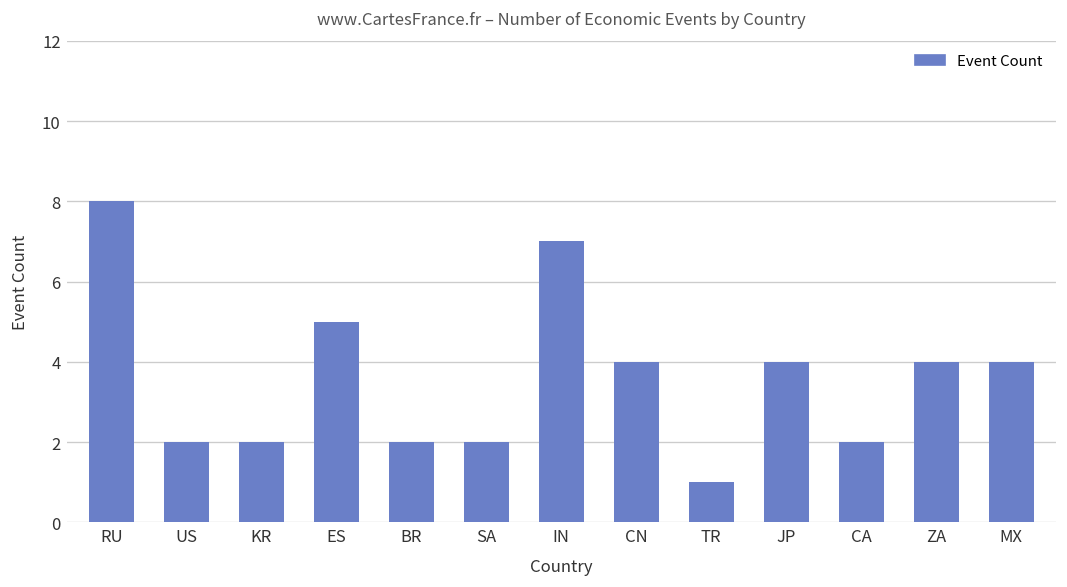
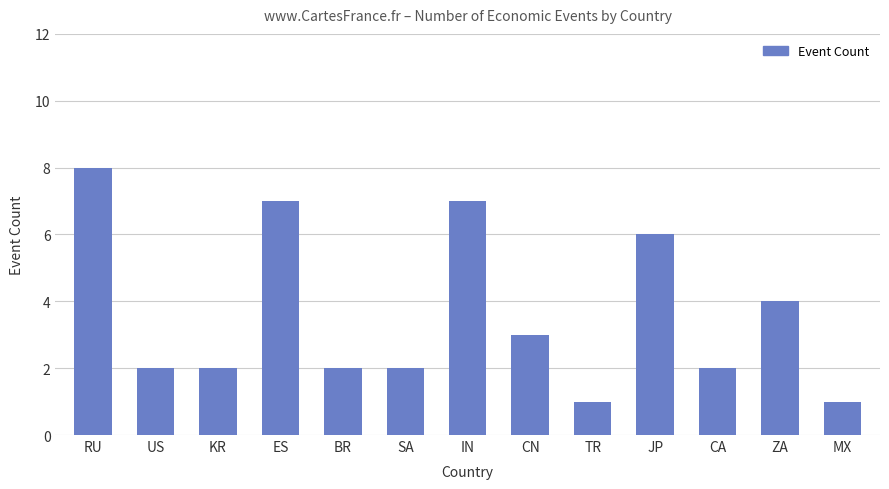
  {
    "RU": 8,
    "US": 2,
    "KR": 2,
-   "ES": 5,
+   "ES": 7,
    "BR": 2,
    "SA": 2,
    "IN": 7,
-   "CN": 4,
+   "CN": 3,
    "TR": 1,
-   "JP": 4,
+   "JP": 6,
    "CA": 2,
    "ZA": 4,
-   "MX": 4
+   "MX": 1
  }
